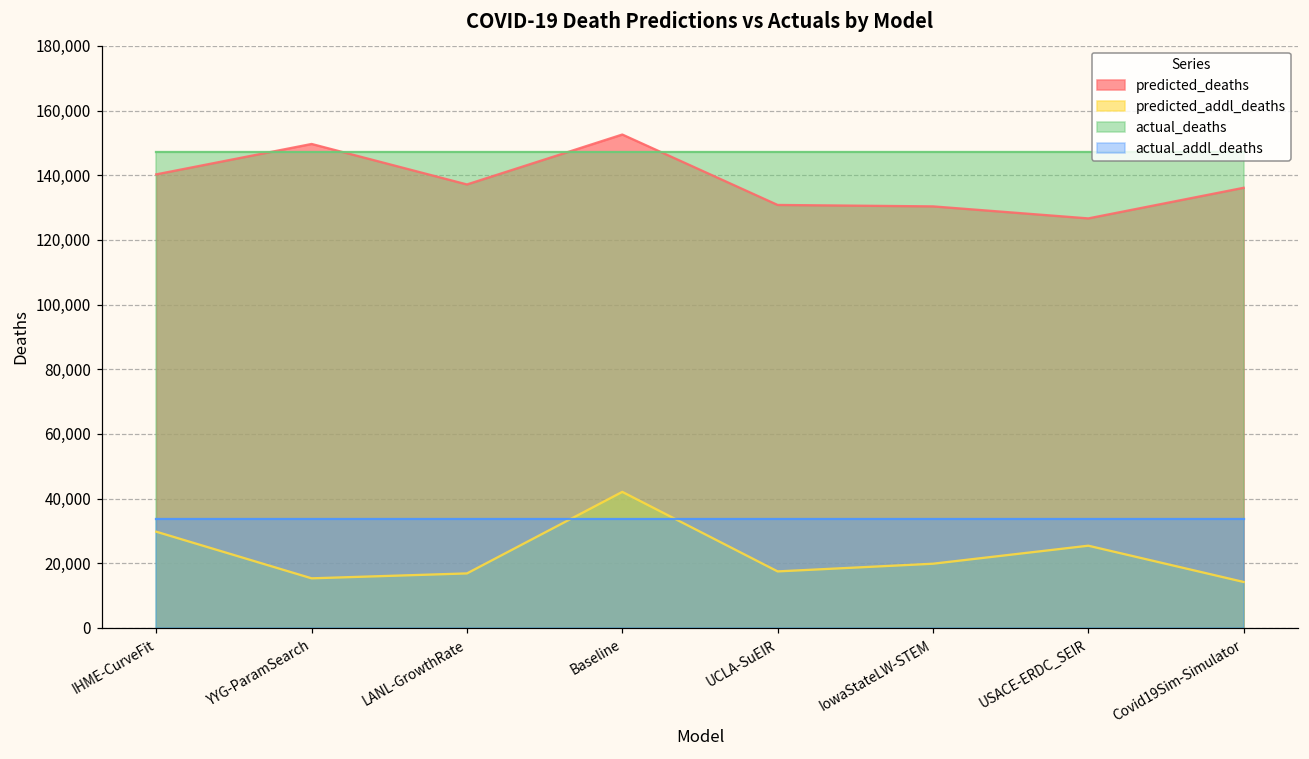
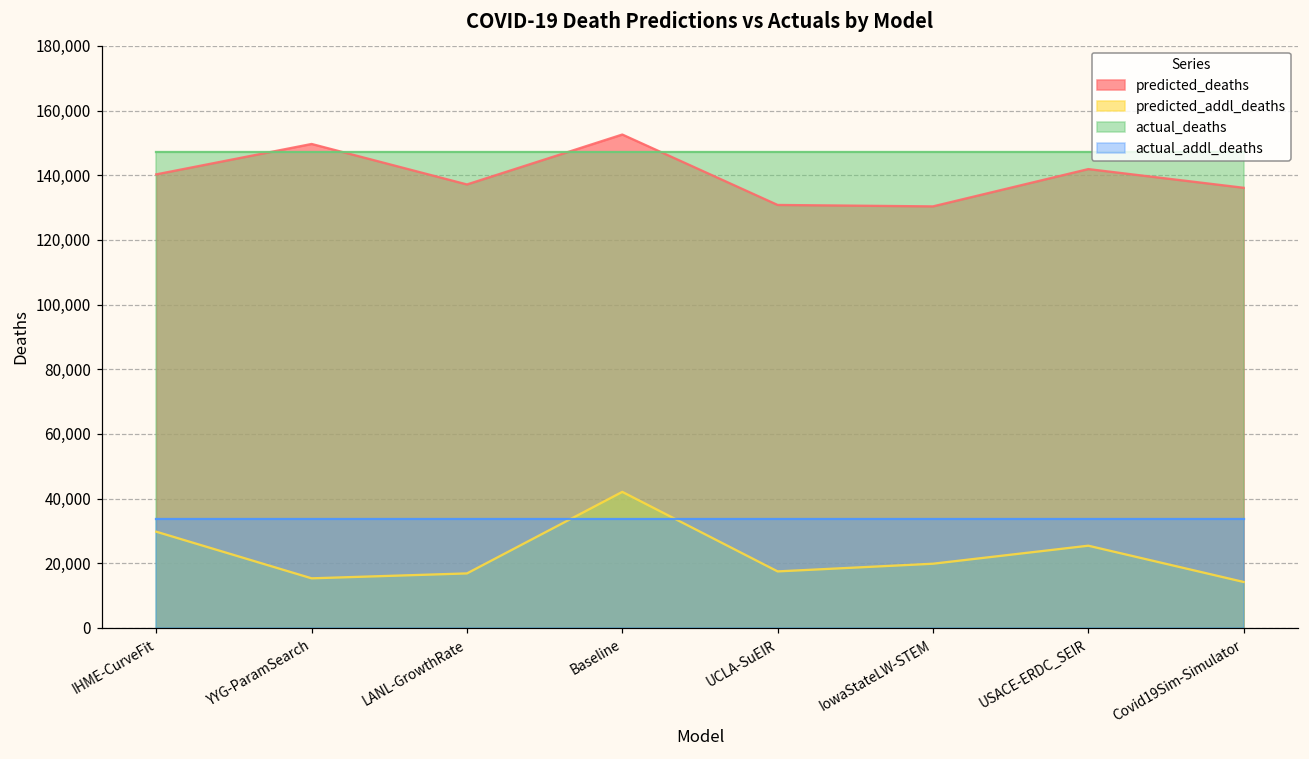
  {
    "predicted_deaths": {
      "IHME-CurveFit": "140,000",
      "YYG-ParamSearch": "150,000",
      "LANL-GrowthRate": "137,000",
      "Baseline": "153,000",
      "UCLA-SuEIR": "131,000",
      "IowaStateLW-STEM": "130,000",
-     "USACE-ERDC_SEIR": "127,000",
+     "USACE-ERDC_SEIR": "142,000",
      "Covid19Sim-Simulator": "136,000"
    },
    "predicted_addl_deaths": {
      "IHME-CurveFit": "30,000",
      "YYG-ParamSearch": "15,000",
      "LANL-GrowthRate": "17,000",
      "Baseline": "42,000",
      "UCLA-SuEIR": "17,000",
      "IowaStateLW-STEM": "20,000",
      "USACE-ERDC_SEIR": "25,000",
      "Covid19Sim-Simulator": "14,000"
    },
    "actual_deaths": {
      "IHME-CurveFit": "147,000",
      "YYG-ParamSearch": "147,000",
      "LANL-GrowthRate": "147,000",
      "Baseline": "147,000",
      "UCLA-SuEIR": "147,000",
      "IowaStateLW-STEM": "147,000",
      "USACE-ERDC_SEIR": "147,000"
    },
    "actual_addl_deaths": {
      "IHME-CurveFit": "34,000",
      "YYG-ParamSearch": "34,000",
      "LANL-GrowthRate": "34,000",
      "Baseline": "34,000",
      "UCLA-SuEIR": "34,000",
      "IowaStateLW-STEM": "34,000",
      "USACE-ERDC_SEIR": "34,000",
      "Covid19Sim-Simulator": "34,000"
    }
  }
